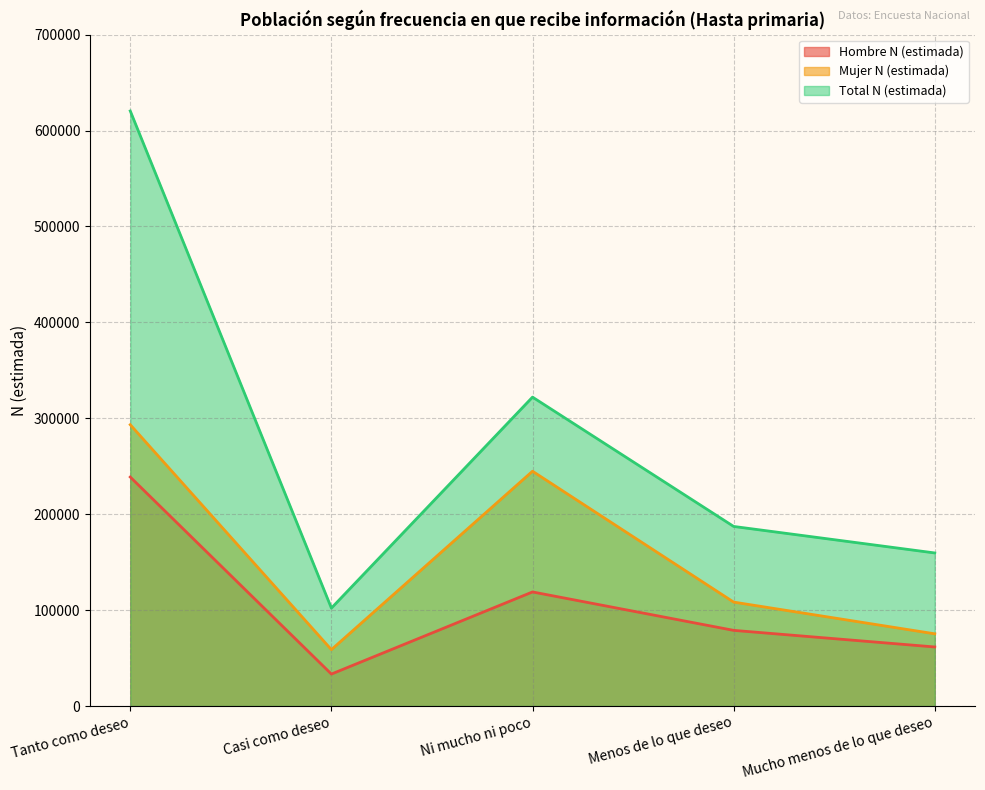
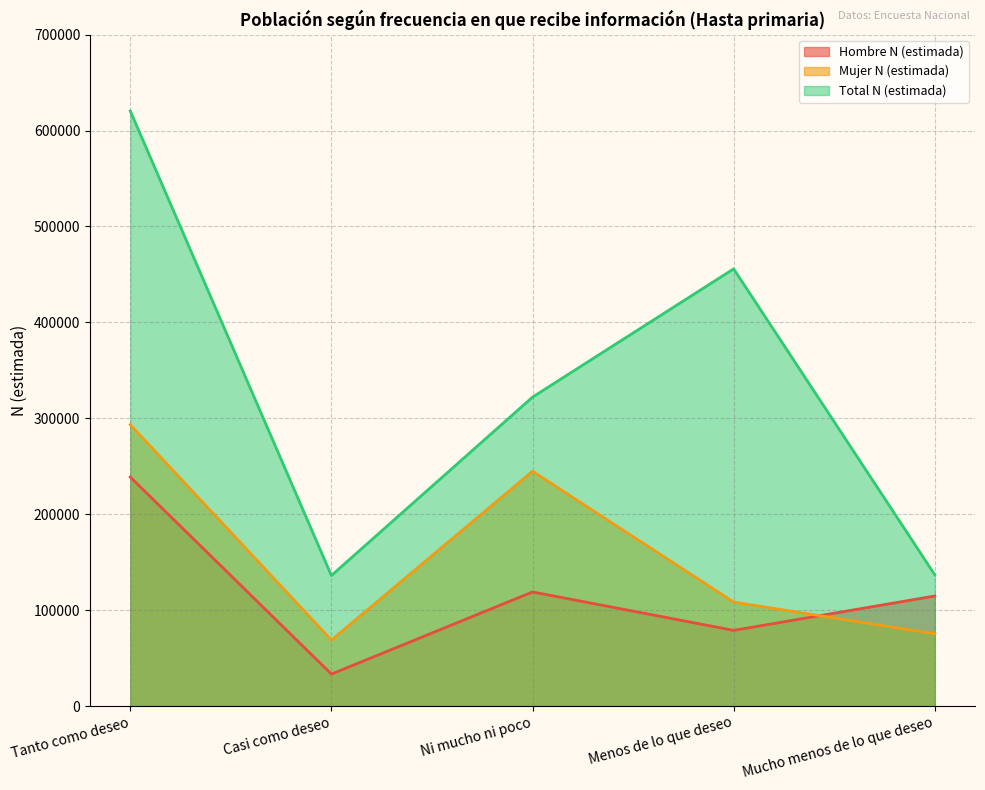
  {
    "Hombre N (estimada)": {
      "Tanto como deseo": 240000,
      "Casi como deseo": 30000,
      "Ni mucho ni poco": 120000,
      "Menos de lo que deseo": 80000,
-     "Mucho menos de lo que deseo": 60000
+     "Mucho menos de lo que deseo": 110000
    },
    "Mujer N (estimada)": {
      "Tanto como deseo": 290000,
-     "Casi como deseo": 60000,
+     "Casi como deseo": 70000,
      "Ni mucho ni poco": 240000,
      "Menos de lo que deseo": 110000,
      "Mucho menos de lo que deseo": 80000
    },
    "Total N (estimada)": {
      "Tanto como deseo": 620000,
-     "Casi como deseo": 100000,
+     "Casi como deseo": 140000,
      "Ni mucho ni poco": 320000,
-     "Menos de lo que deseo": 190000,
-     "Mucho menos de lo que deseo": 160000
+     "Menos de lo que deseo": 460000,
+     "Mucho menos de lo que deseo": 140000
    }
  }
